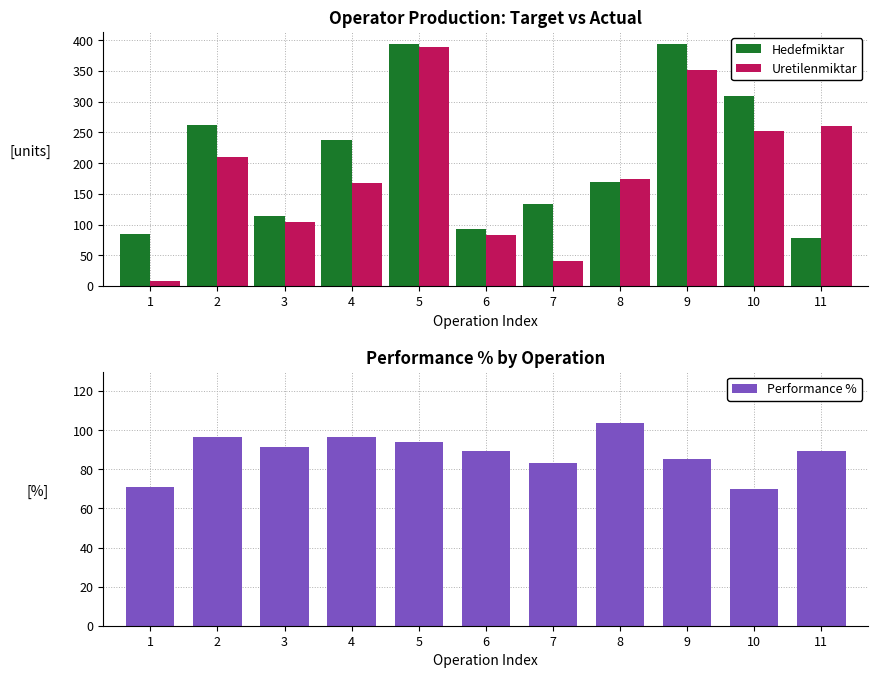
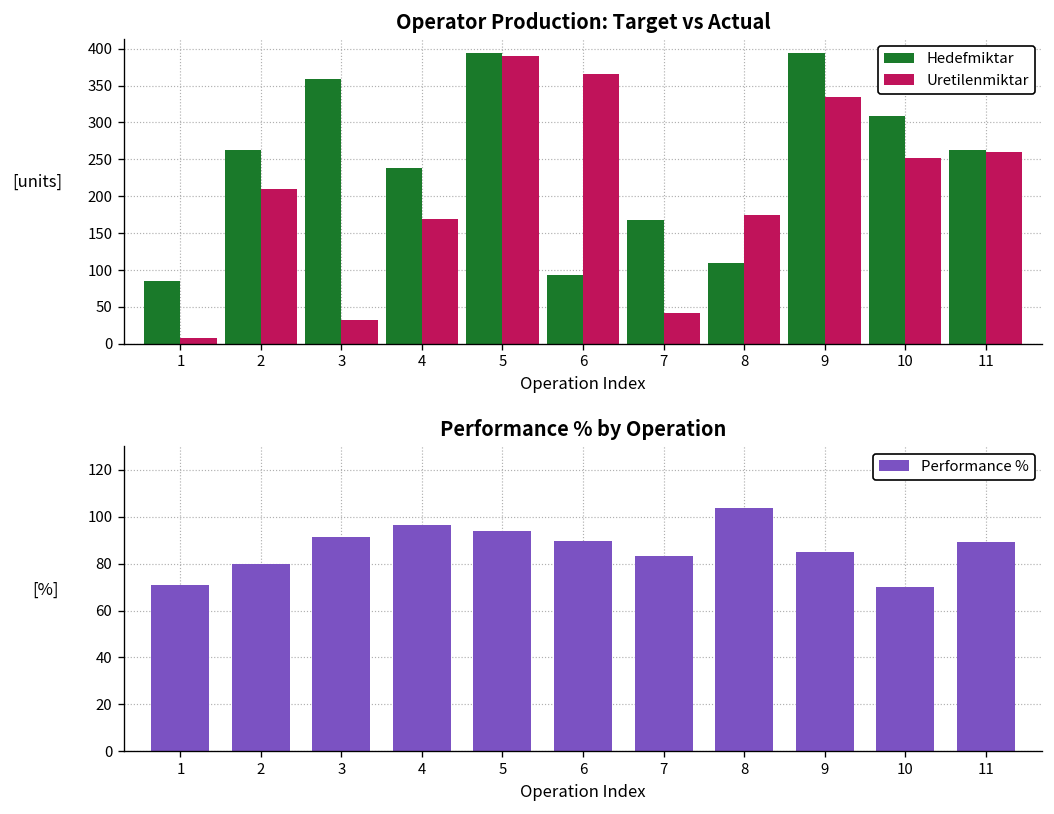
  {
    "Operator Production: Target vs Actual": {
      "Hedefmiktar": {
        "1": 90,
        "2": 260,
-       "3": 110,
+       "3": 360,
        "4": 240,
        "5": 390,
        "6": 90,
-       "7": 130,
-       "8": 170,
+       "7": 170,
+       "8": 110,
        "9": 390,
        "10": 310,
-       "11": 80
+       "11": 260
      },
      "Uretilenmiktar": {
        "1": 10,
        "2": 210,
-       "3": 110,
+       "3": 30,
        "4": 170,
        "5": 390,
-       "6": 80,
+       "6": 370,
        "7": 40,
        "8": 180,
-       "9": 350,
+       "9": 340,
        "10": 250,
        "11": 260
      }
    },
    "Performance % by Operation": {
      "1": 71,
-     "2": 97,
+     "2": 80,
      "3": 92,
      "4": 97,
      "5": 94,
      "6": 90,
      "7": 83,
      "8": 104,
      "9": 85,
      "10": 70,
      "11": 89
    }
  }
